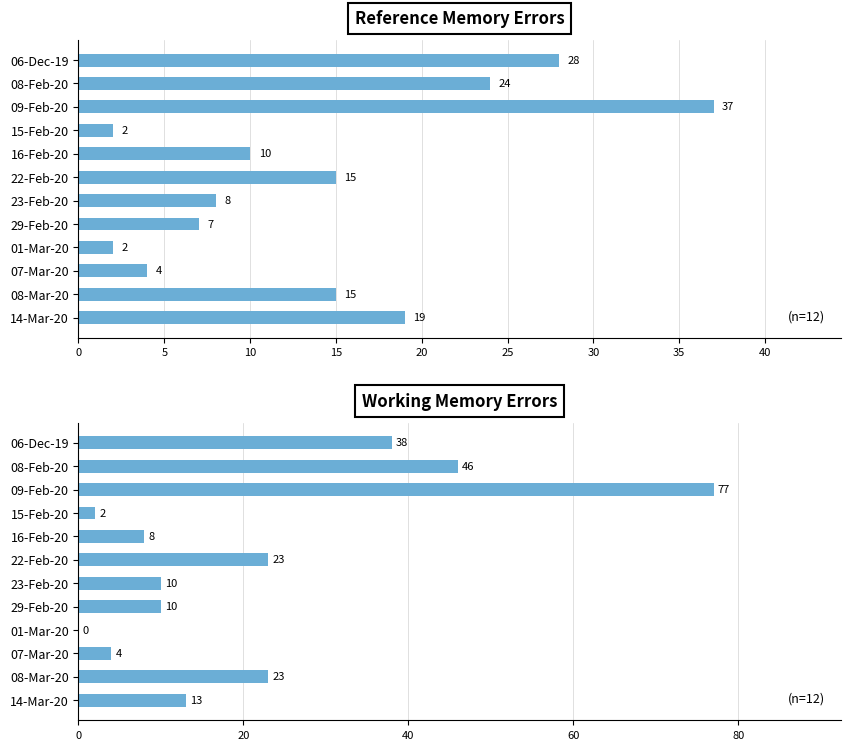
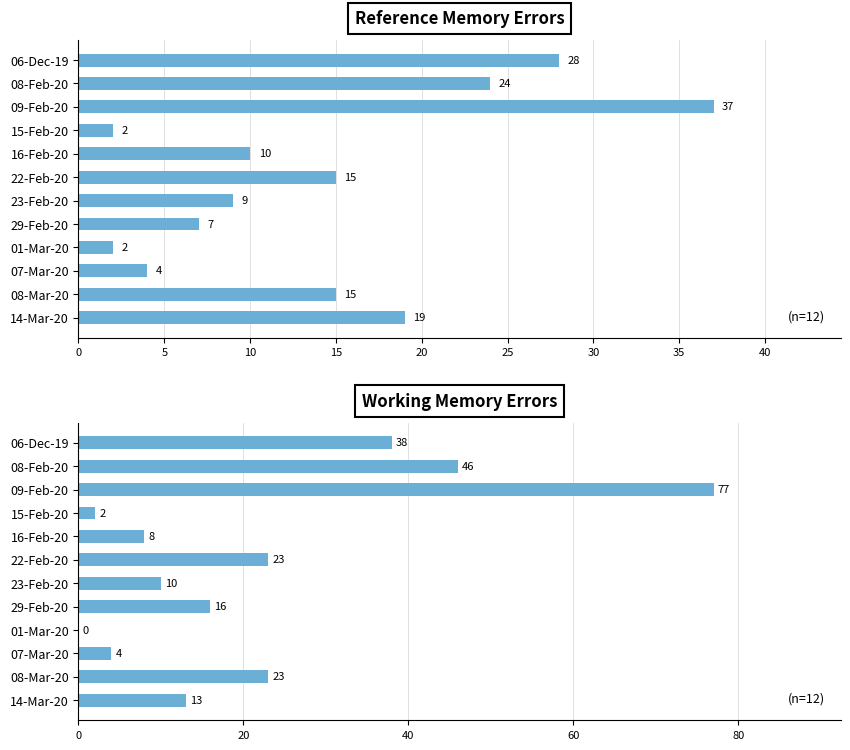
  {
    "Reference Memory Errors": {
      "06-Dec-19": 28,
      "08-Feb-20": 24,
      "09-Feb-20": 37,
      "15-Feb-20": 2,
      "16-Feb-20": 10,
      "22-Feb-20": 15,
-     "23-Feb-20": 8,
+     "23-Feb-20": 9,
      "29-Feb-20": 7,
      "01-Mar-20": 2,
      "07-Mar-20": 4,
      "08-Mar-20": 15,
      "14-Mar-20": 19
    },
    "Working Memory Errors": {
      "06-Dec-19": 38,
      "08-Feb-20": 46,
      "09-Feb-20": 77,
      "15-Feb-20": 2,
      "16-Feb-20": 8,
      "22-Feb-20": 23,
      "23-Feb-20": 10,
-     "29-Feb-20": 10,
+     "29-Feb-20": 16,
      "01-Mar-20": 0,
      "07-Mar-20": 4,
      "08-Mar-20": 23,
      "14-Mar-20": 13
    }
  }
